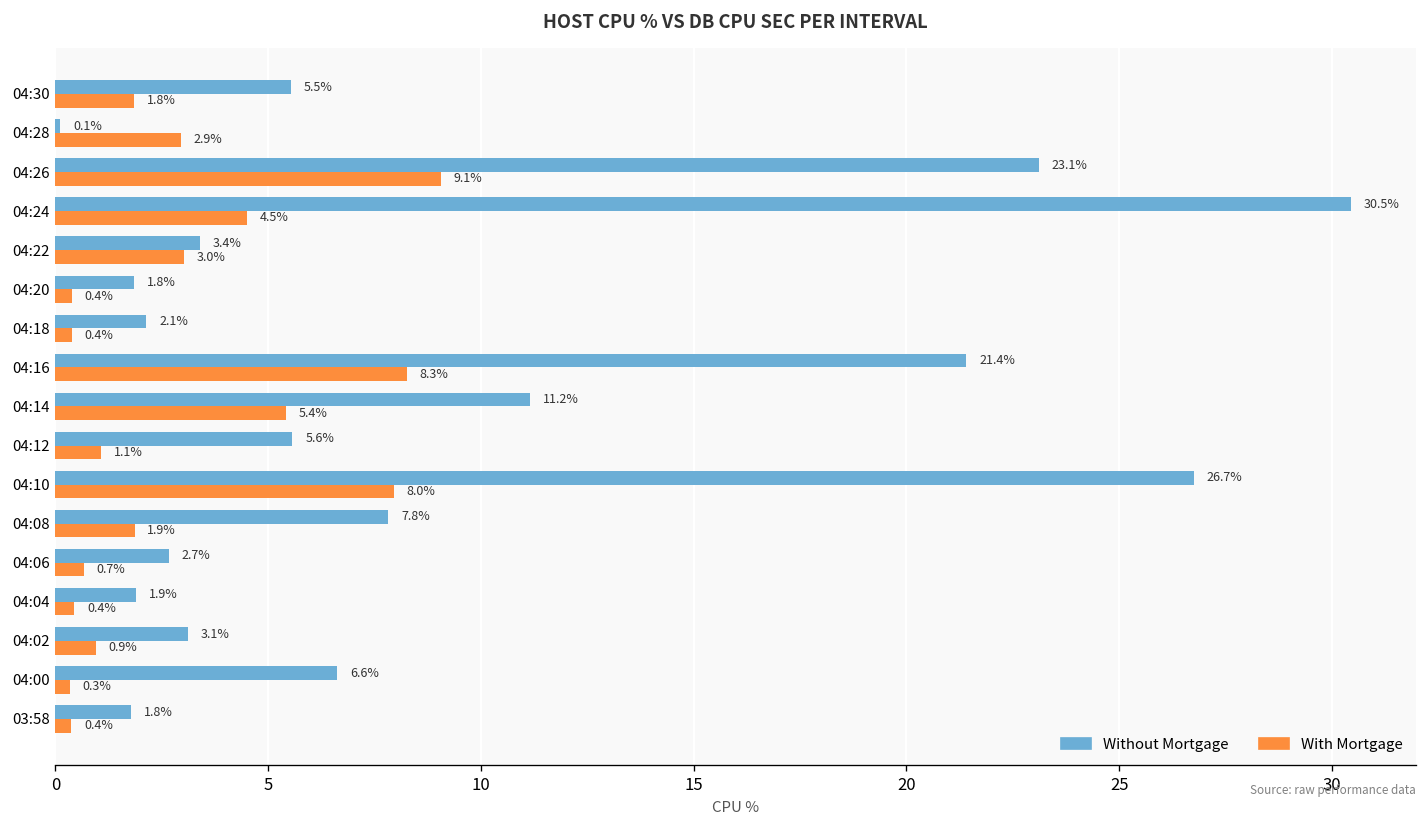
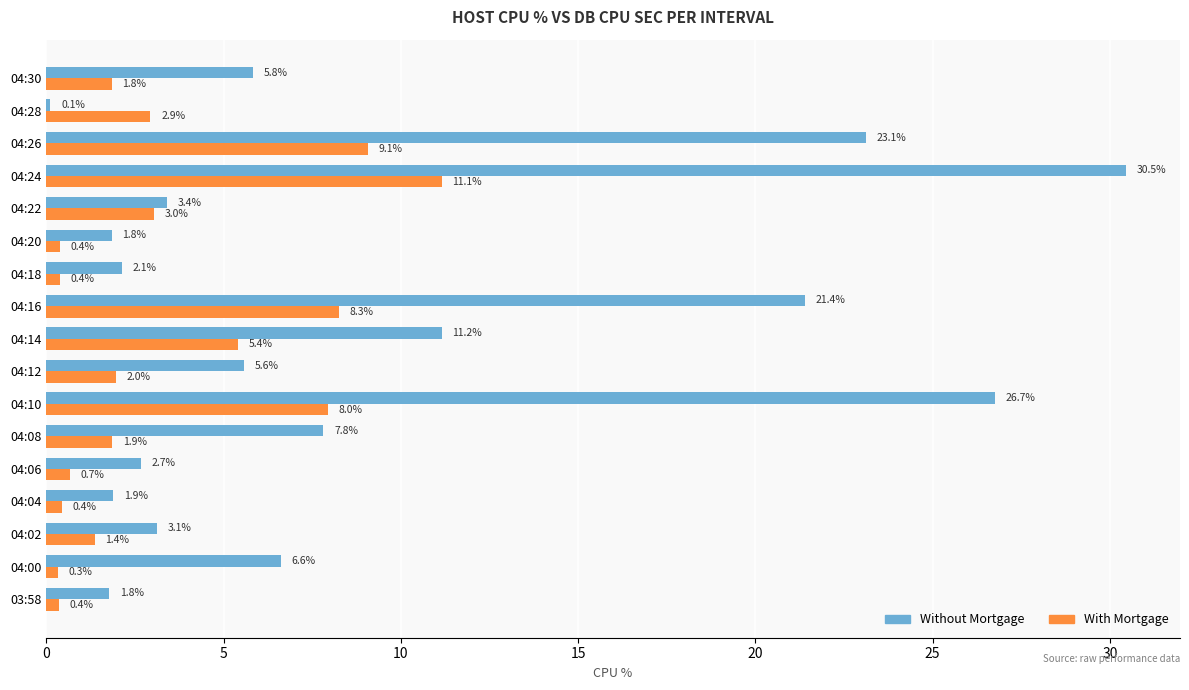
  {
    "Without Mortgage": {
-     "04:30": "5.5%",
+     "04:30": "5.8%",
      "04:28": "0.1%",
      "04:26": "23.1%",
      "04:24": "30.5%",
      "04:22": "3.4%",
      "04:20": "1.8%",
      "04:18": "2.1%",
      "04:16": "21.4%",
      "04:14": "11.2%",
      "04:12": "5.6%",
      "04:10": "26.7%",
      "04:08": "7.8%",
      "04:06": "2.7%",
      "04:04": "1.9%",
      "04:02": "3.1%",
      "04:00": "6.6%",
      "03:58": "1.8%"
    },
    "With Mortgage": {
      "04:30": "1.8%",
      "04:28": "2.9%",
      "04:26": "9.1%",
-     "04:24": "4.5%",
+     "04:24": "11.1%",
      "04:22": "3.0%",
      "04:20": "0.4%",
      "04:18": "0.4%",
      "04:16": "8.3%",
      "04:14": "5.4%",
-     "04:12": "1.1%",
+     "04:12": "2.0%",
      "04:10": "8.0%",
      "04:08": "1.9%",
      "04:06": "0.7%",
      "04:04": "0.4%",
-     "04:02": "0.9%",
+     "04:02": "1.4%",
      "04:00": "0.3%",
      "03:58": "0.4%"
    }
  }
